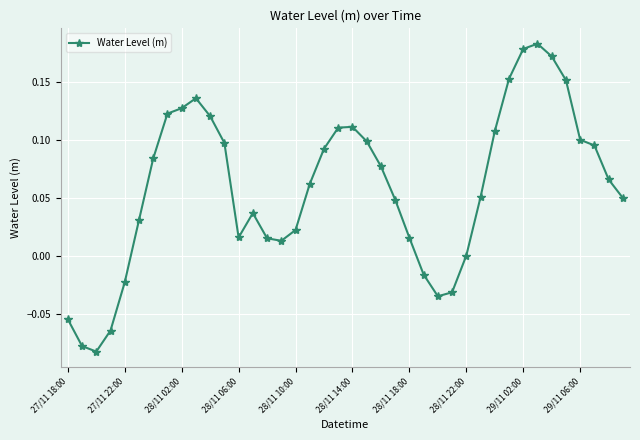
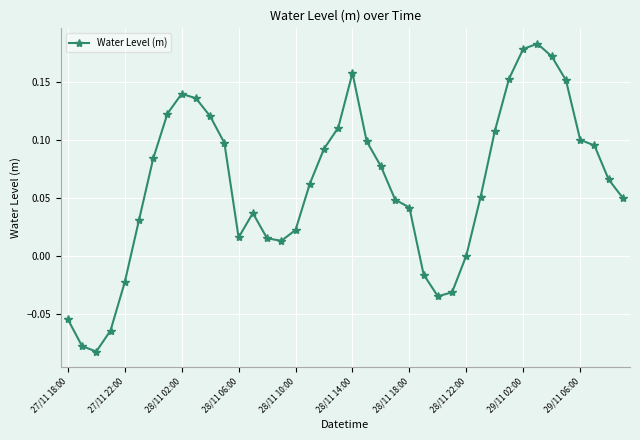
  {
    "27/11 18:00": -0.054,
    "27/11 22:00": -0.022,
-   "28/11 02:00": 0.127,
+   "28/11 02:00": 0.140,
    "28/11 06:00": 0.016,
    "28/11 10:00": 0.022,
-   "28/11 14:00": 0.111,
-   "28/11 18:00": 0.016,
+   "28/11 14:00": 0.157,
+   "28/11 18:00": 0.042,
    "28/11 22:00": 0.001,
    "29/11 02:00": 0.178,
    "29/11 06:00": 0.100
  }
